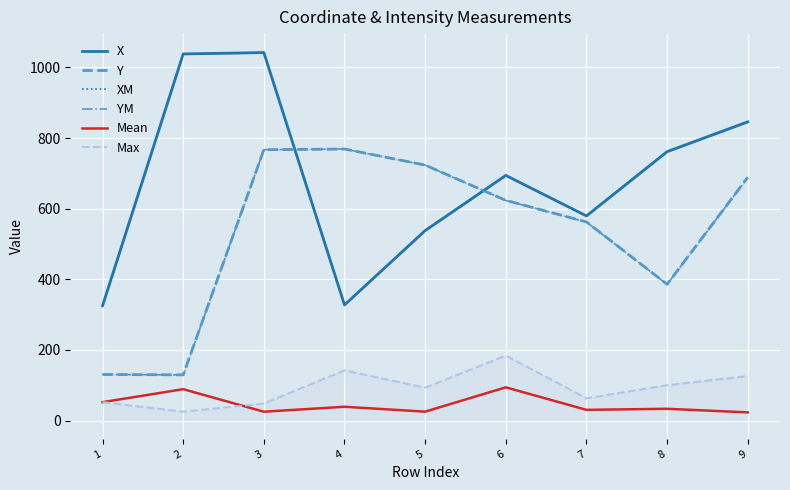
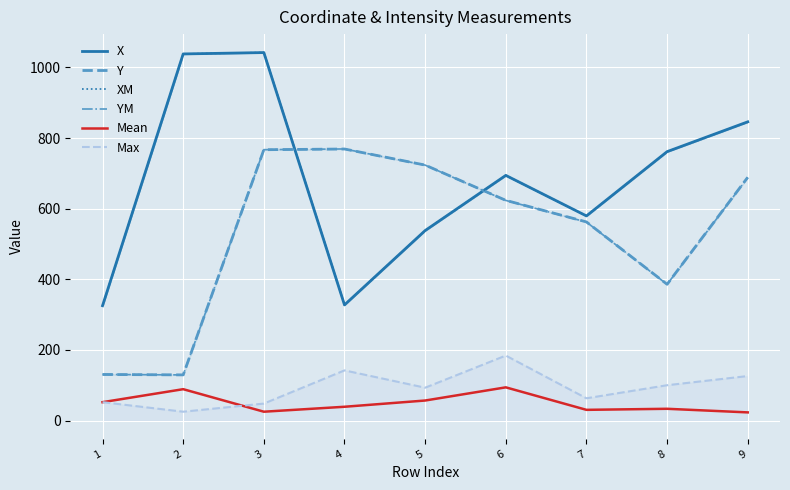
  {
    "Mean": {
      "2": 90,
      "3": 30,
      "4": 40,
-     "5": 30,
+     "5": 60,
      "6": 90,
      "7": 30,
      "8": 30,
      "9": 20
    },
    "Max": {
      "2": 30,
      "3": 50,
      "4": 140,
      "5": 90,
      "6": 180,
      "7": 60,
      "8": 100,
      "9": 130
    }
  }
